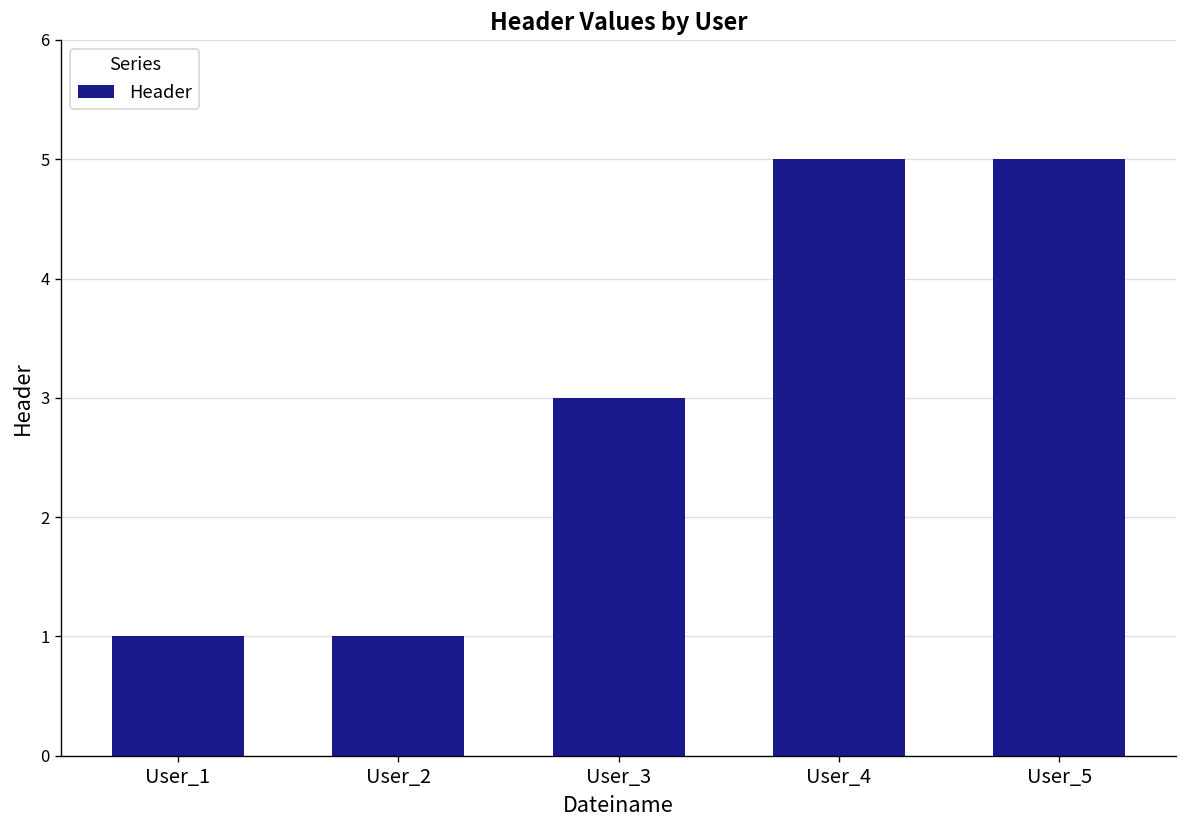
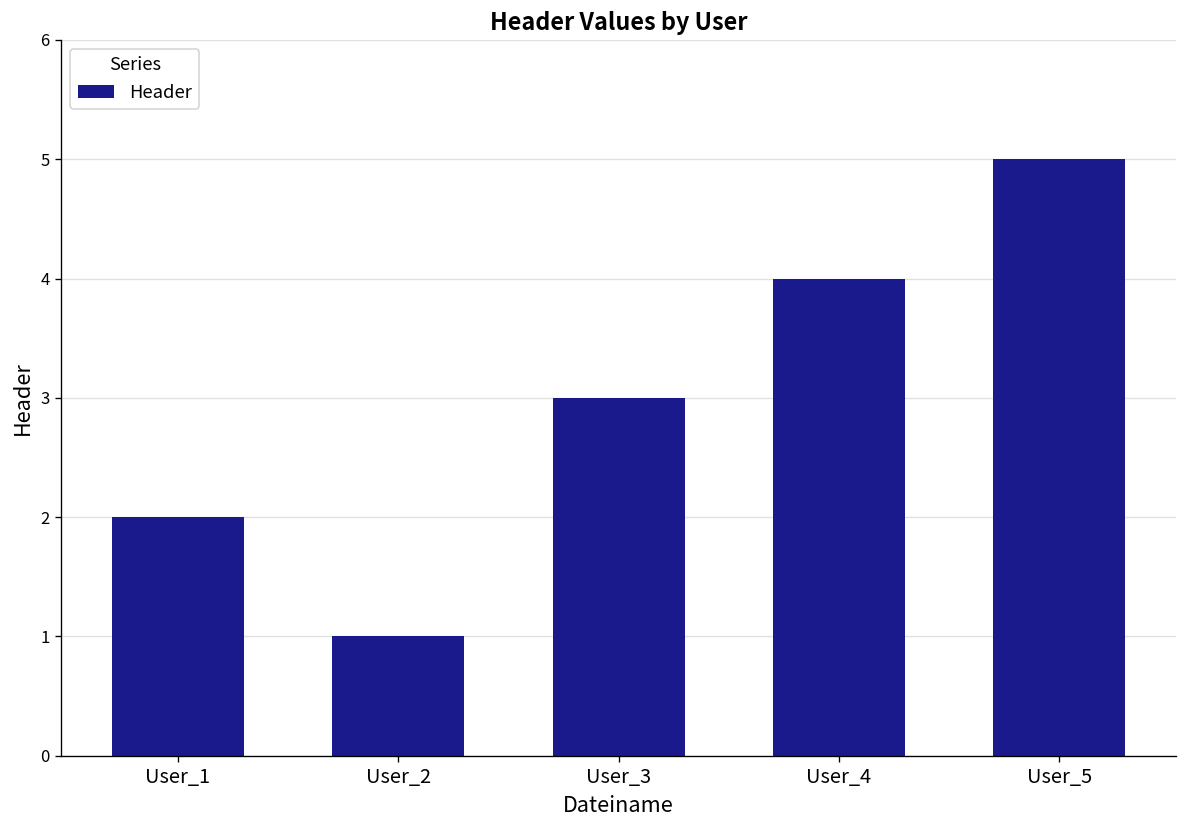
  {
-   "User_1": 1,
+   "User_1": 2,
    "User_2": 1,
    "User_3": 3,
-   "User_4": 5,
+   "User_4": 4,
    "User_5": 5
  }
